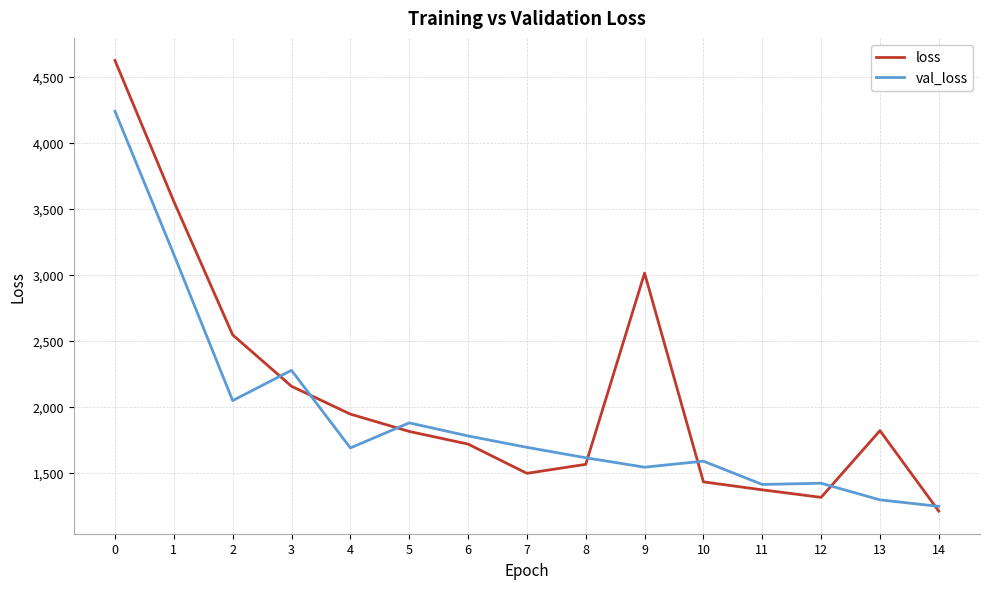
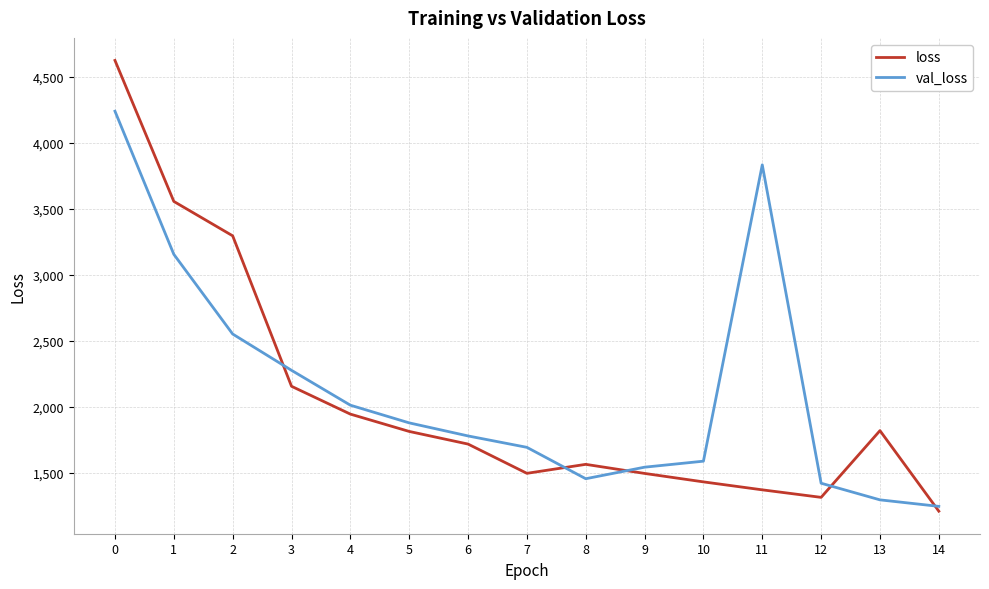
  {
    "loss": {
      "0": "4,620",
      "1": "3,550",
-     "2": "2,540",
+     "2": "3,290",
      "3": "2,160",
      "4": "1,940",
      "5": "1,810",
      "6": "1,720",
      "7": "1,500",
      "8": "1,560",
-     "9": "3,010",
+     "9": "1,500",
      "10": "1,430",
      "11": "1,370",
      "12": "1,310",
      "13": "1,820",
      "14": "1,210"
    },
    "val_loss": {
      "0": "4,240",
      "1": "3,150",
-     "2": "2,050",
+     "2": "2,550",
      "3": "2,280",
-     "4": "1,690",
+     "4": "2,010",
      "5": "1,880",
      "6": "1,780",
      "7": "1,690",
-     "8": "1,610",
+     "8": "1,460",
      "9": "1,540",
      "10": "1,590",
-     "11": "1,410",
+     "11": "3,830",
      "12": "1,420",
      "13": "1,300",
      "14": "1,250"
    }
  }
